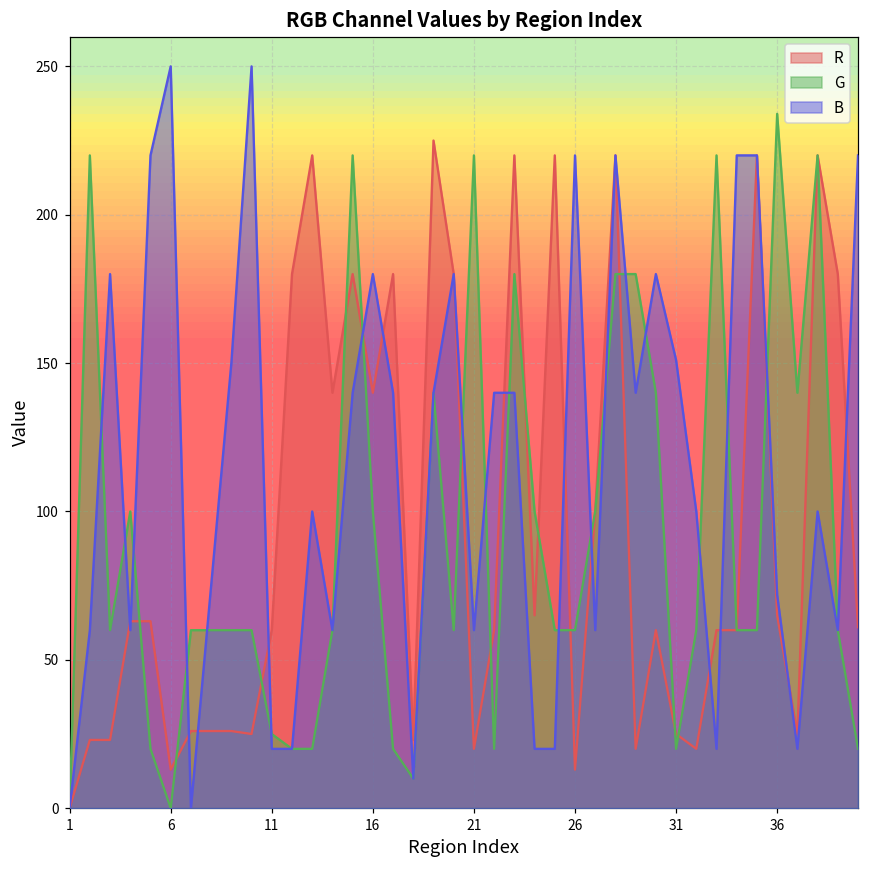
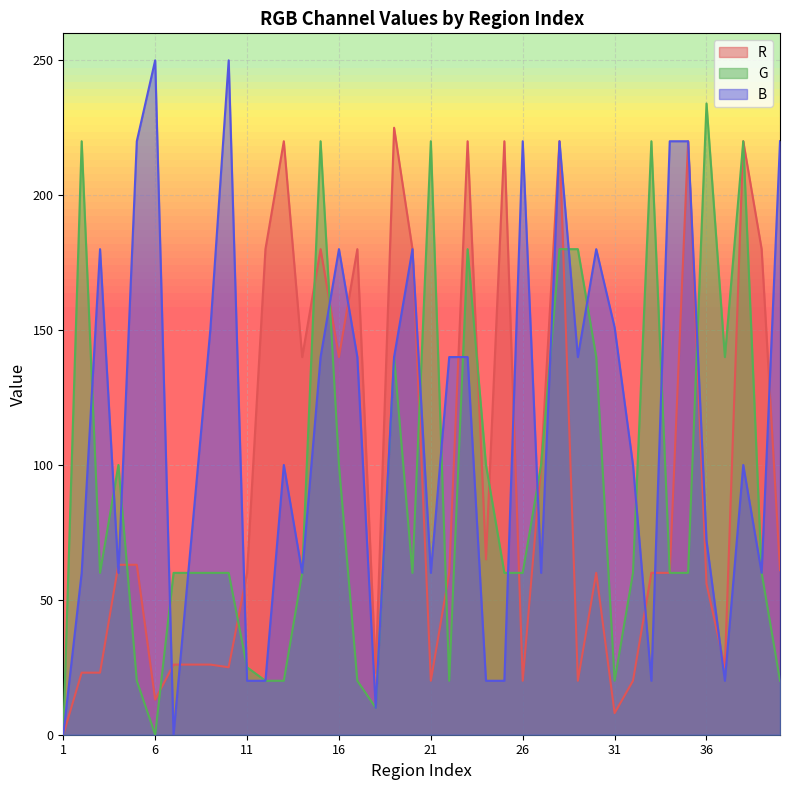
  {
    "R": {
      "6": 13,
      "11": 60,
      "16": 140,
      "21": 20,
-     "26": 13,
-     "31": 25,
-     "36": 65
+     "26": 20,
+     "31": 8,
+     "36": 56
    },
    "G": {
      "6": 0,
      "11": 25,
      "16": 100,
      "21": 220,
      "26": 60,
      "31": 20,
      "36": 234
    },
    "B": {
      "6": 250,
      "11": 20,
      "16": 180,
      "21": 60,
      "26": 220,
      "31": 151,
      "36": 72
    }
  }
